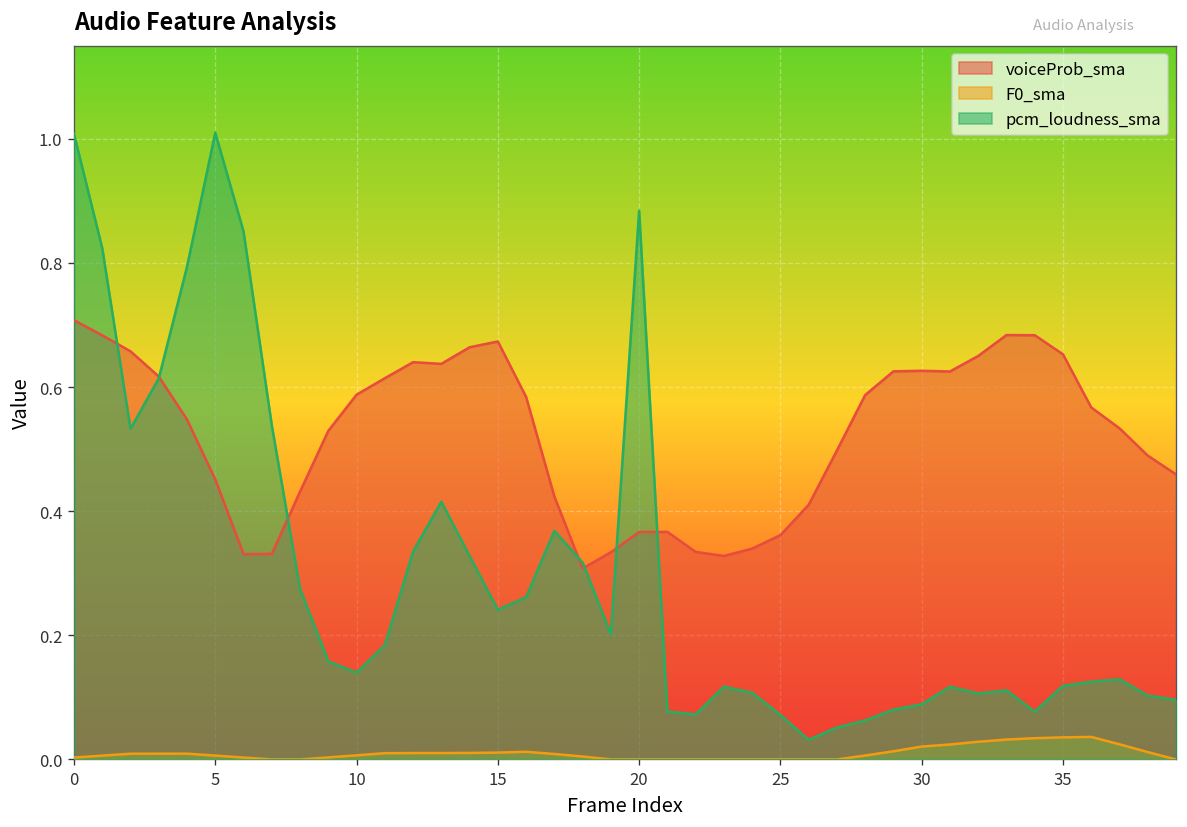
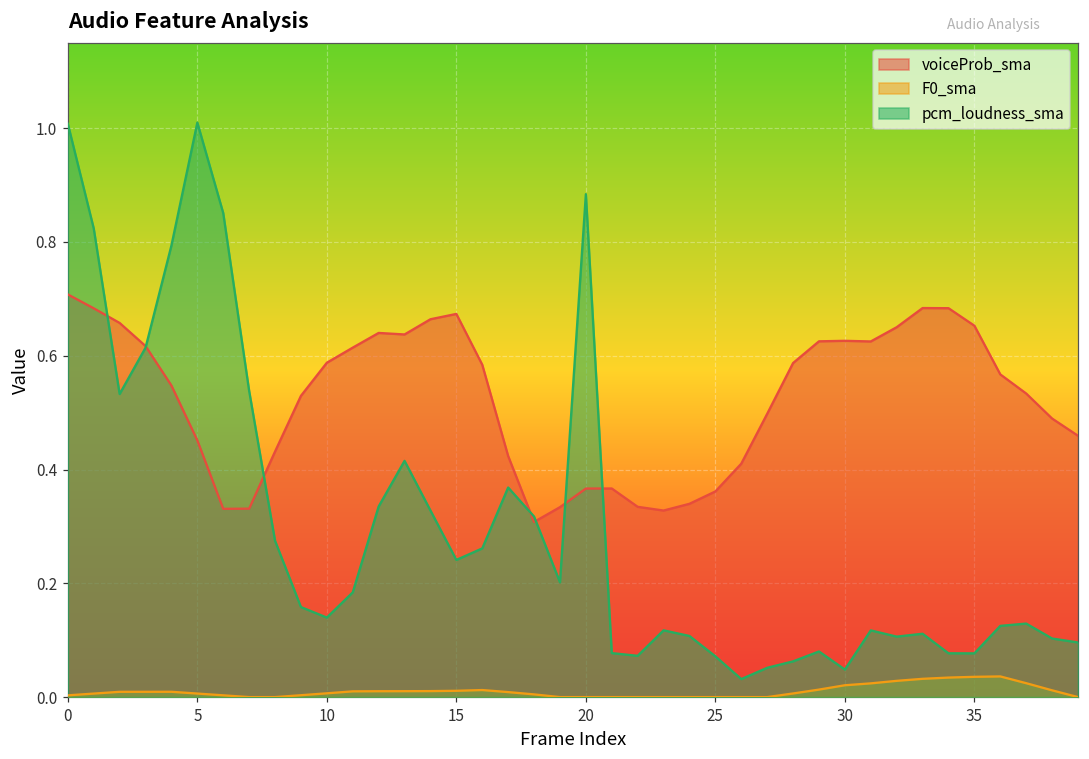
  {
    "voiceProb_sma": {
      "0": 0.71,
      "5": 0.45,
      "10": 0.59,
      "15": 0.67,
      "20": 0.37,
      "25": 0.36,
      "30": 0.63,
      "35": 0.65
    },
    "F0_sma": {
      "0": 0.00,
      "5": 0.01,
      "10": 0.01,
      "15": 0.01,
      "20": 0.00,
      "25": 0.00,
      "30": 0.02,
      "35": 0.04
    },
    "pcm_loudness_sma": {
      "0": 1.01,
      "5": 1.01,
      "10": 0.14,
      "15": 0.24,
      "20": 0.88,
      "25": 0.07,
-     "30": 0.09,
-     "35": 0.12
+     "30": 0.05,
+     "35": 0.08
    }
  }
